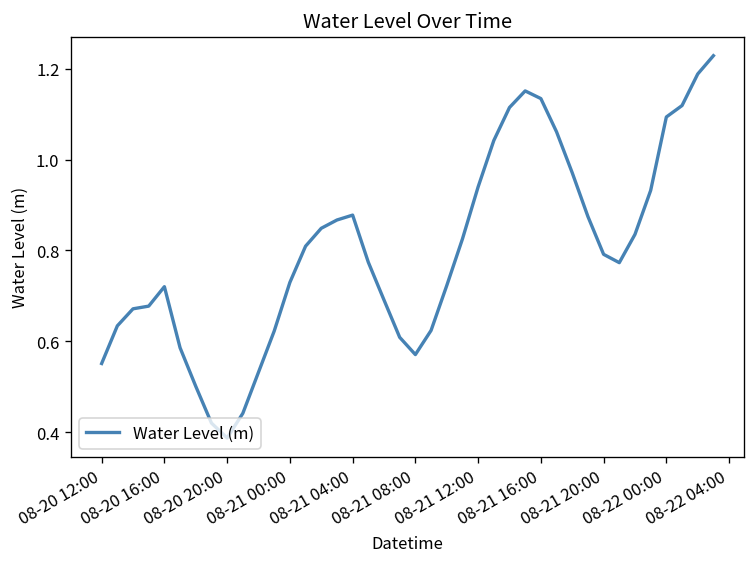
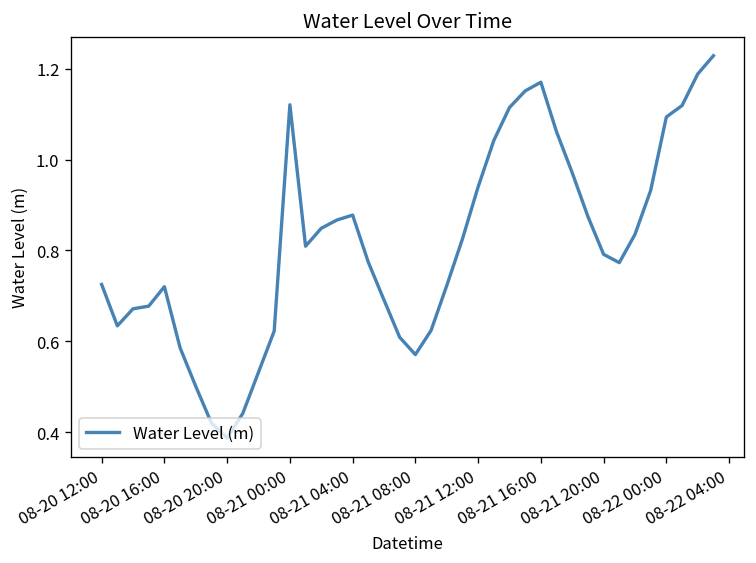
  {
-   "08-20 12:00": 0.55,
+   "08-20 12:00": 0.73,
    "08-20 16:00": 0.72,
-   "08-21 00:00": 0.73,
+   "08-21 00:00": 1.12,
    "08-21 04:00": 0.88,
    "08-21 08:00": 0.57,
    "08-21 12:00": 0.94,
-   "08-21 16:00": 1.13,
+   "08-21 16:00": 1.17,
    "08-21 20:00": 0.79,
    "08-22 00:00": 1.09
  }
